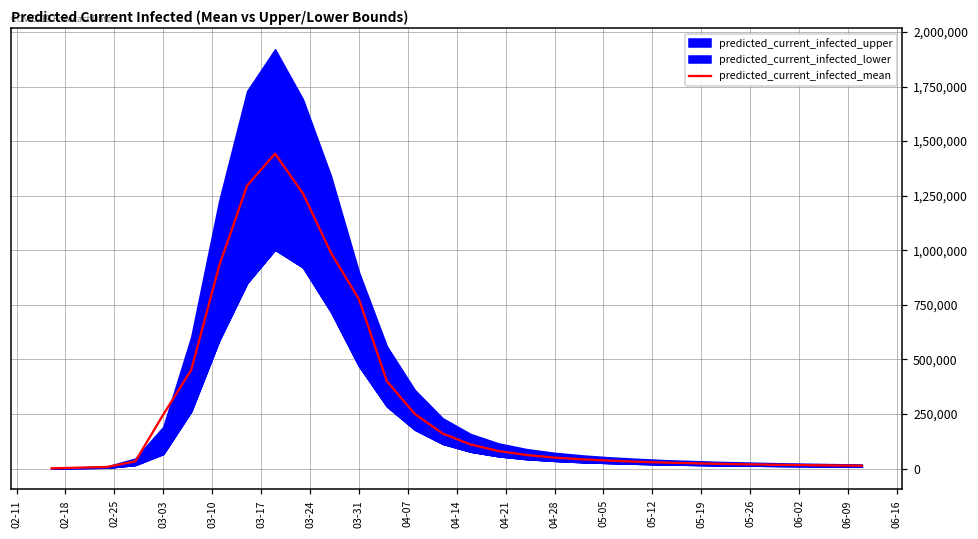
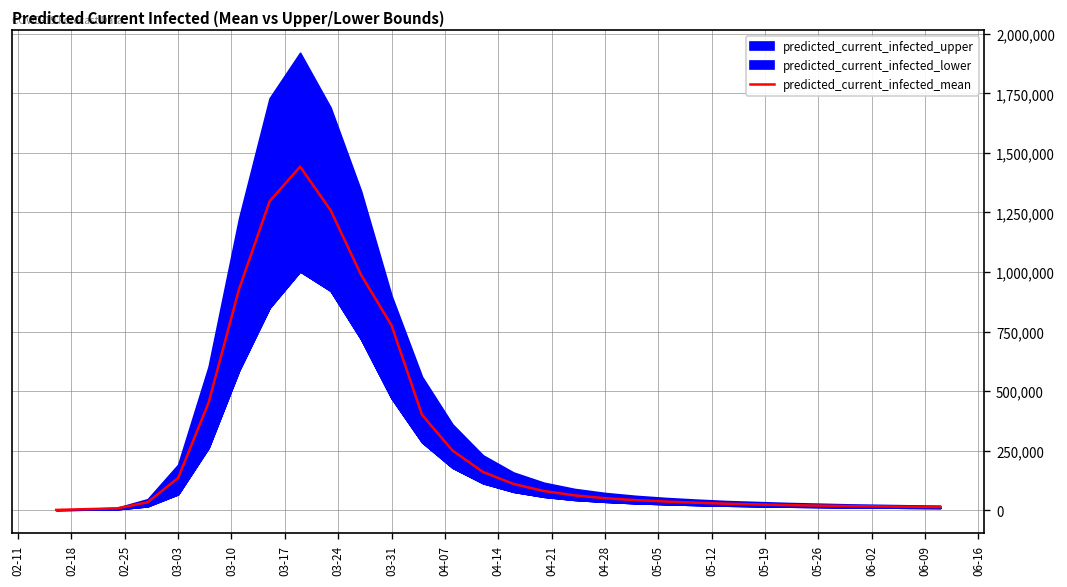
  {
    "predicted_current_infected_mean": {
-     "03-03": "250,000",
+     "03-03": "140,000",
      "03-31": "780,000",
      "04-28": "50,000"
    }
  }
